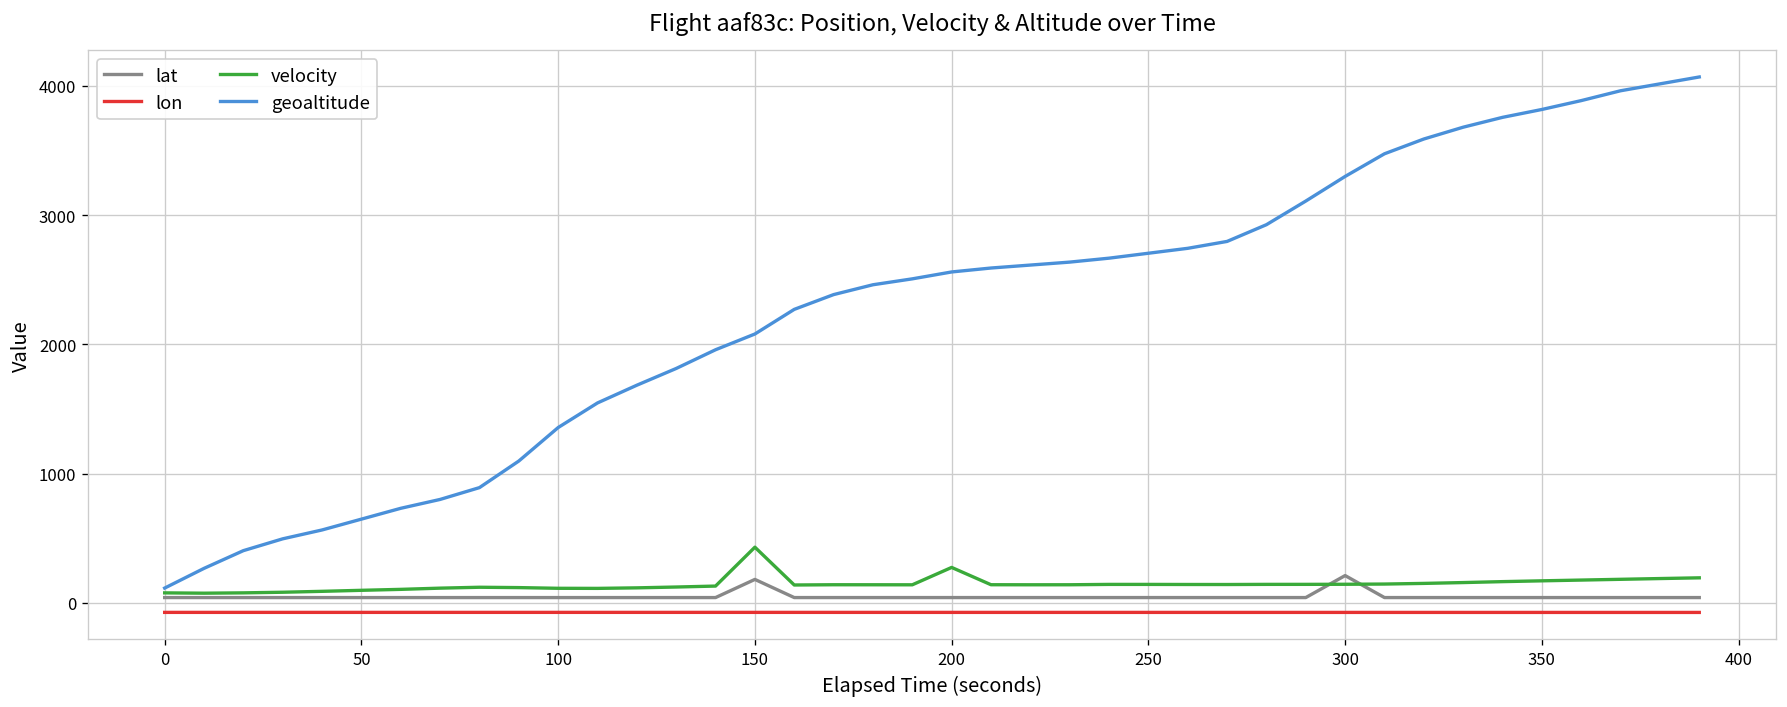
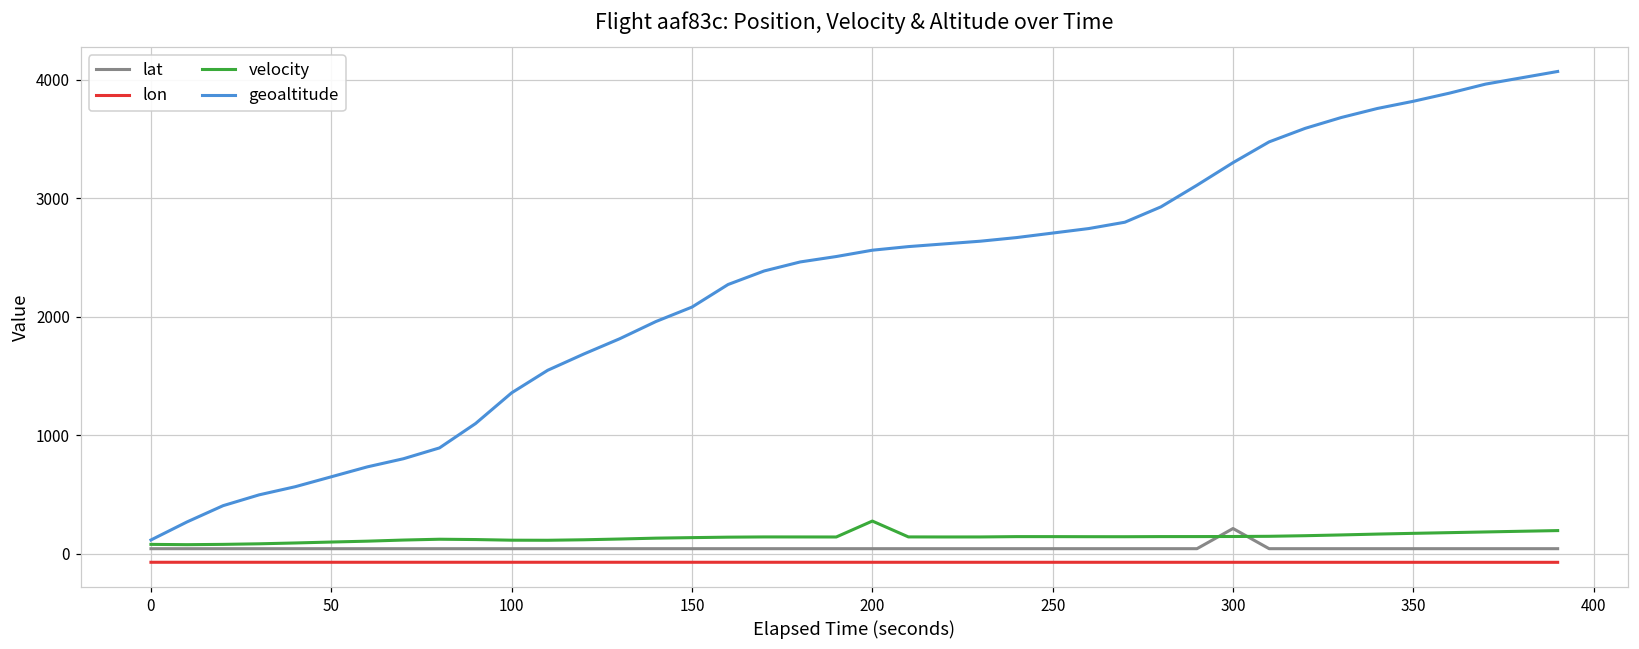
  {
    "lat": {
      "0": 40,
      "50": 40,
      "100": 40,
-     "150": 180,
+     "150": 40,
      "200": 40,
      "250": 40,
      "300": 210,
      "350": 40
    },
    "lon": {
      "0": -70,
      "50": -70,
      "100": -70,
      "150": -70,
      "200": -70,
      "250": -70,
      "300": -70,
      "350": -70
    },
    "velocity": {
      "0": 80,
      "50": 100,
      "100": 110,
-     "150": 430,
+     "150": 130,
      "200": 270,
      "250": 140,
      "300": 140,
      "350": 170
    },
    "geoaltitude": {
      "0": 110,
      "50": 650,
      "100": 1360,
      "150": 2080,
      "200": 2560,
      "250": 2710,
      "300": 3300,
      "350": 3820
    }
  }
